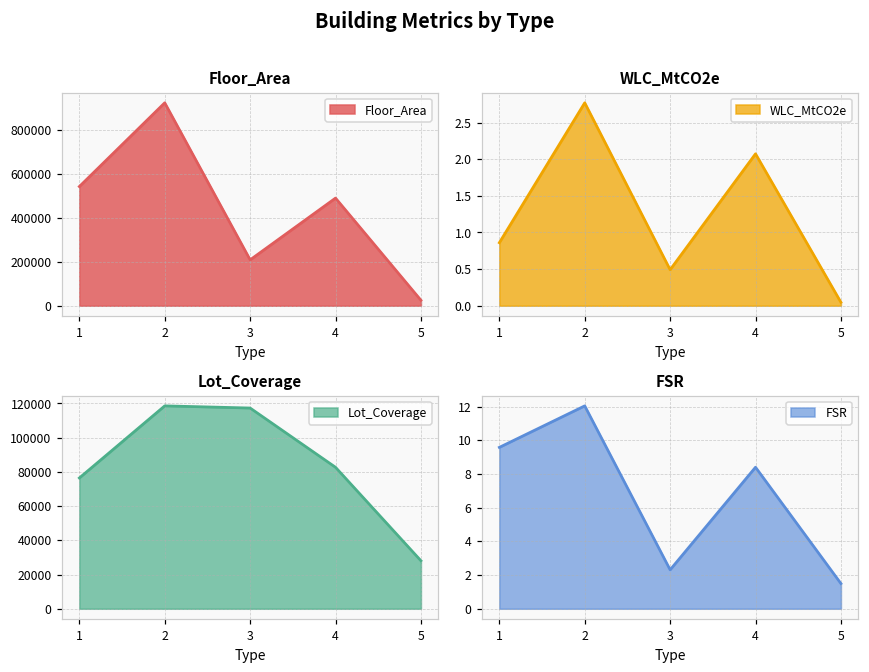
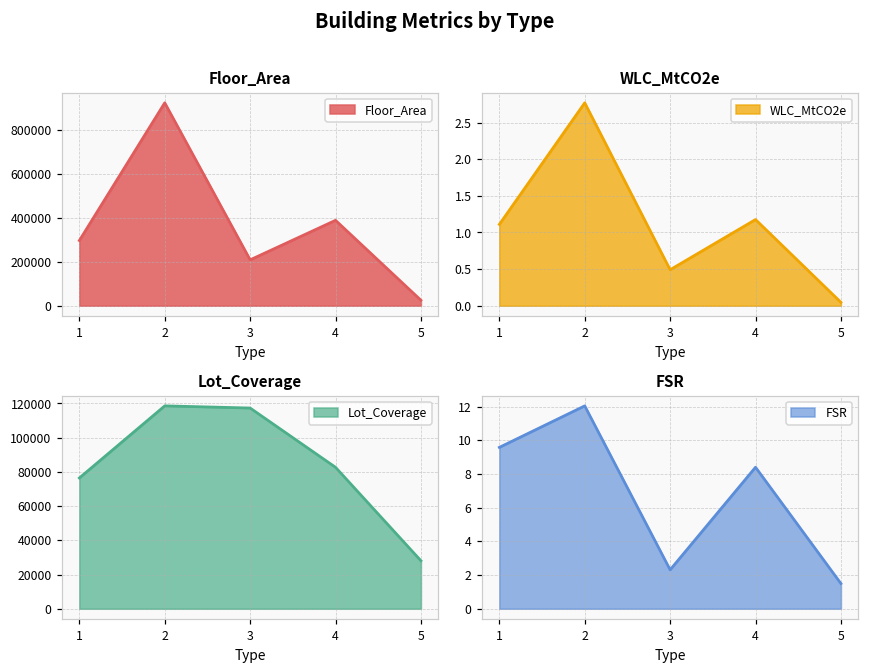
  {
    "Floor_Area": {
-     "1": 540000,
+     "1": 300000,
      "2": 920000,
      "3": 210000,
-     "4": 490000,
+     "4": 390000,
      "5": 20000
    },
    "WLC_MtCO2e": {
-     "1": 0.9,
+     "1": 1.1,
      "2": 2.8,
      "3": 0.5,
-     "4": 2.1,
+     "4": 1.2,
      "5": 0.0
    },
    "Lot_Coverage": {
      "1": 76000,
      "2": 119000,
      "3": 117000,
      "4": 83000,
      "5": 28000
    },
    "FSR": {
      "1": 9.6,
      "2": 12.0,
      "3": 2.3,
      "4": 8.4,
      "5": 1.5
    }
  }
